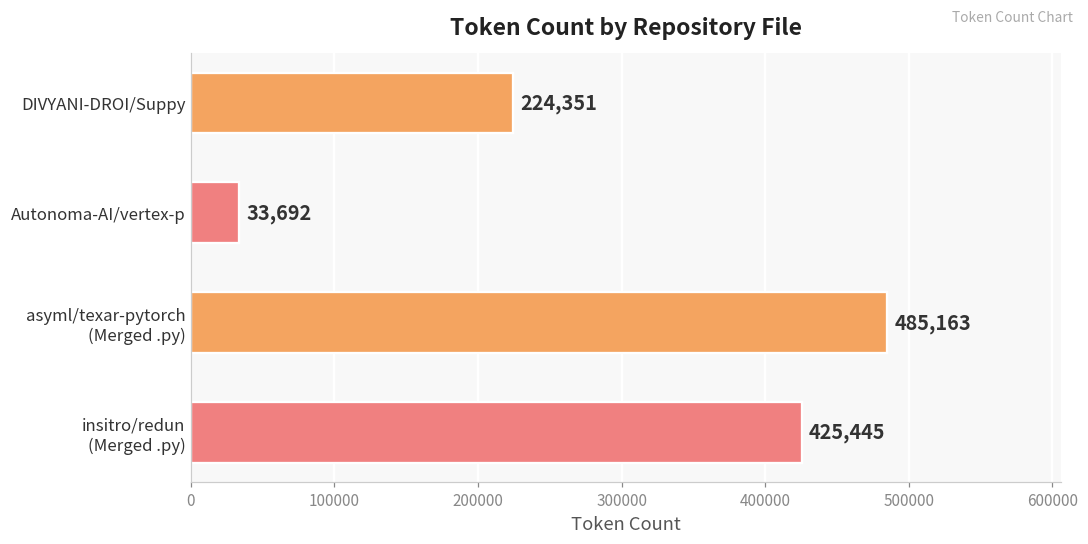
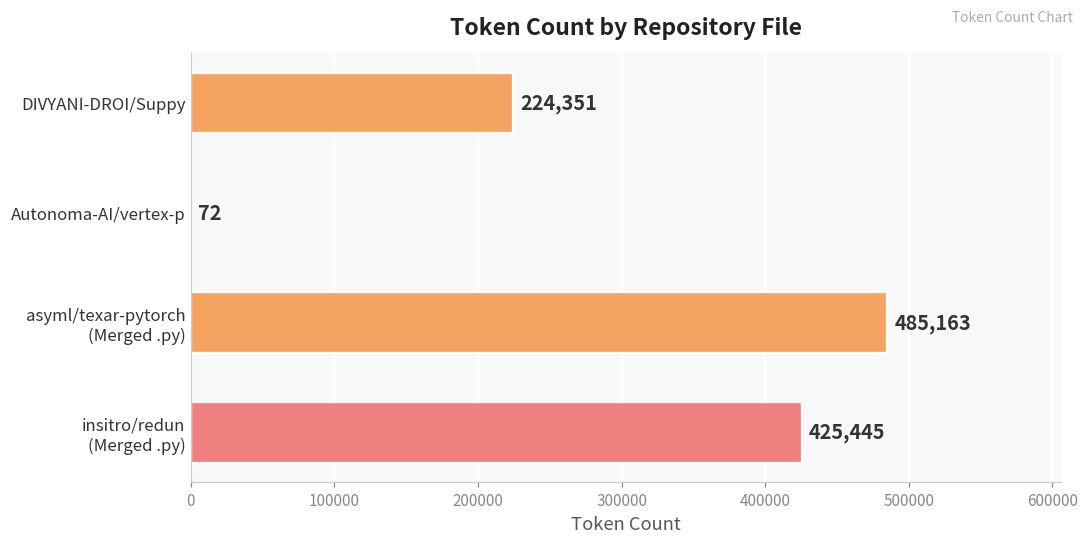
  {
    "DIVYANI-DROI/Suppy": "224,351",
-   "Autonoma-AI/vertex-p": "33,692",
+   "Autonoma-AI/vertex-p": "72",
    "asyml/texar-pytorch (Merged .py)": "485,163",
    "insitro/redun (Merged .py)": "425,445"
  }
